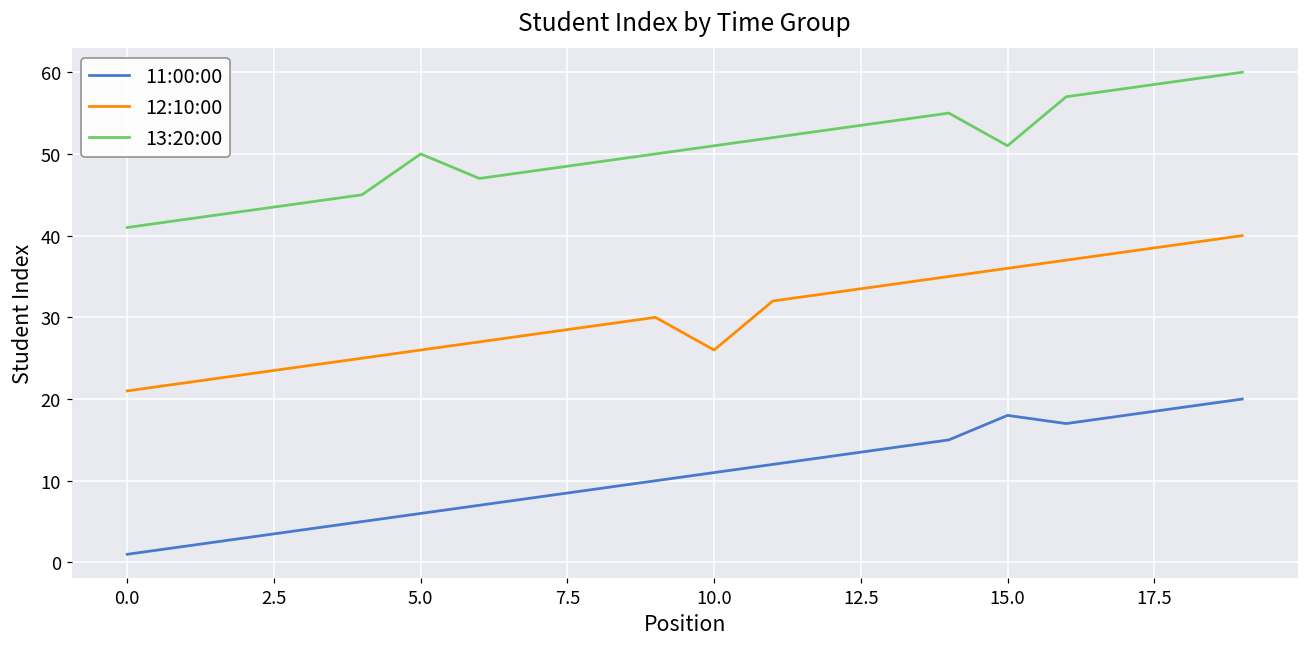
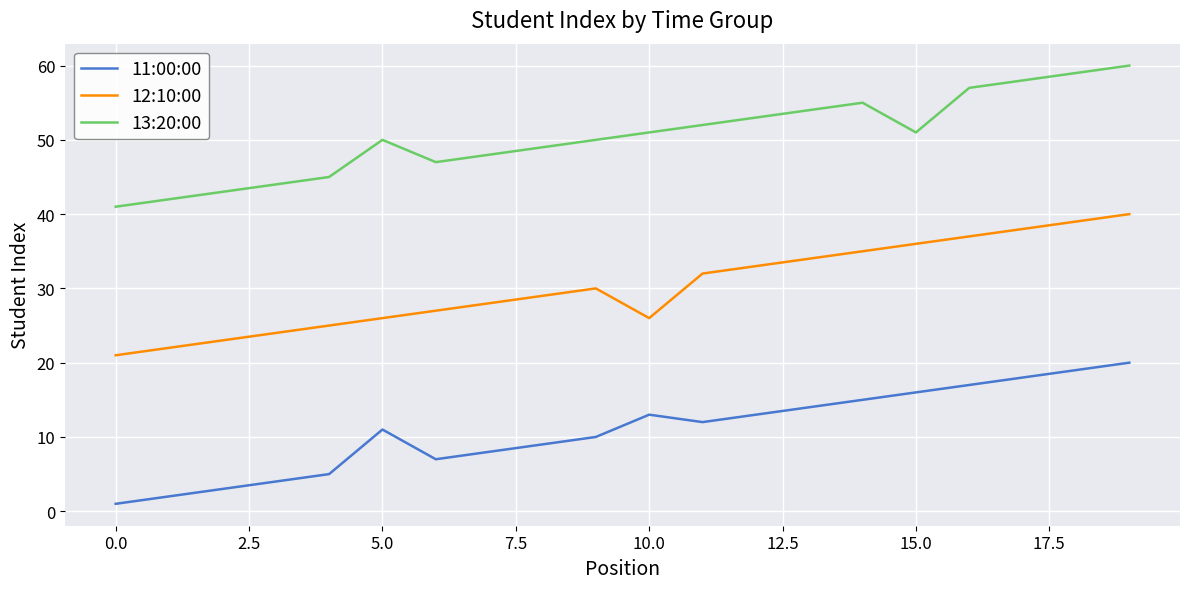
  {
    "11:00:00": {
      "0.0": 1,
-     "5.0": 6,
-     "10.0": 11,
-     "15.0": 18
+     "5.0": 11,
+     "10.0": 13,
+     "15.0": 16
    },
    "12:10:00": {
      "0.0": 21,
      "5.0": 26,
      "10.0": 26,
      "15.0": 36
    },
    "13:20:00": {
      "0.0": 41,
      "5.0": 50,
      "10.0": 51,
      "15.0": 51
    }
  }
